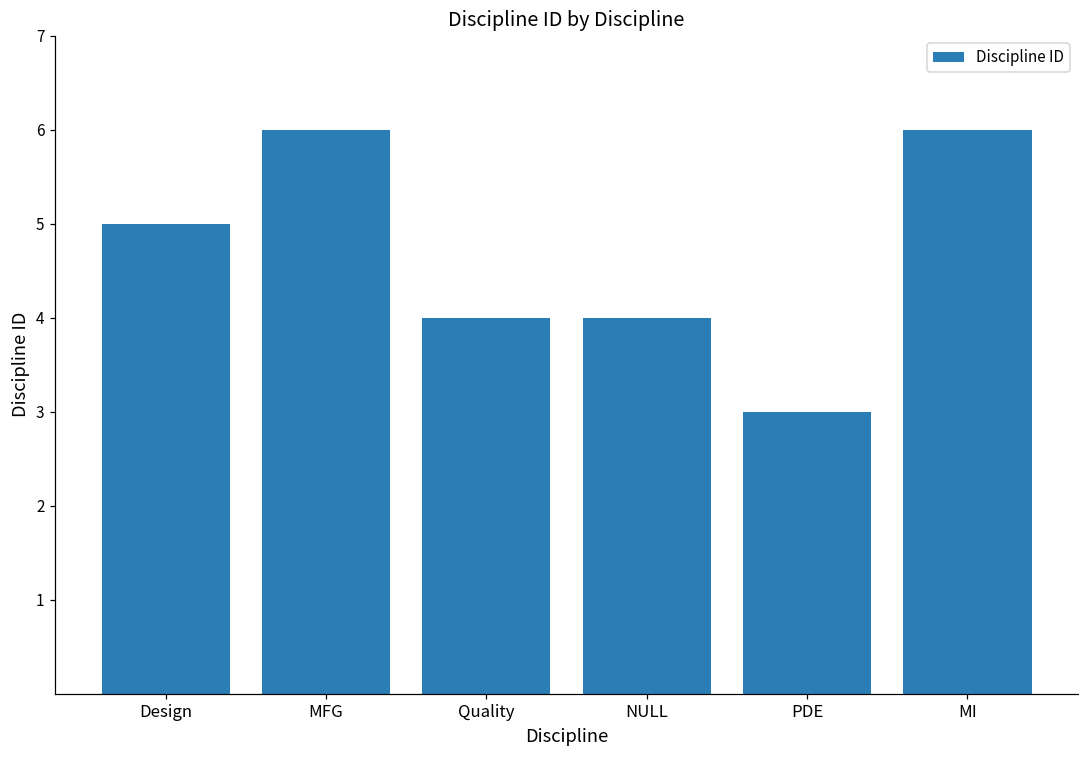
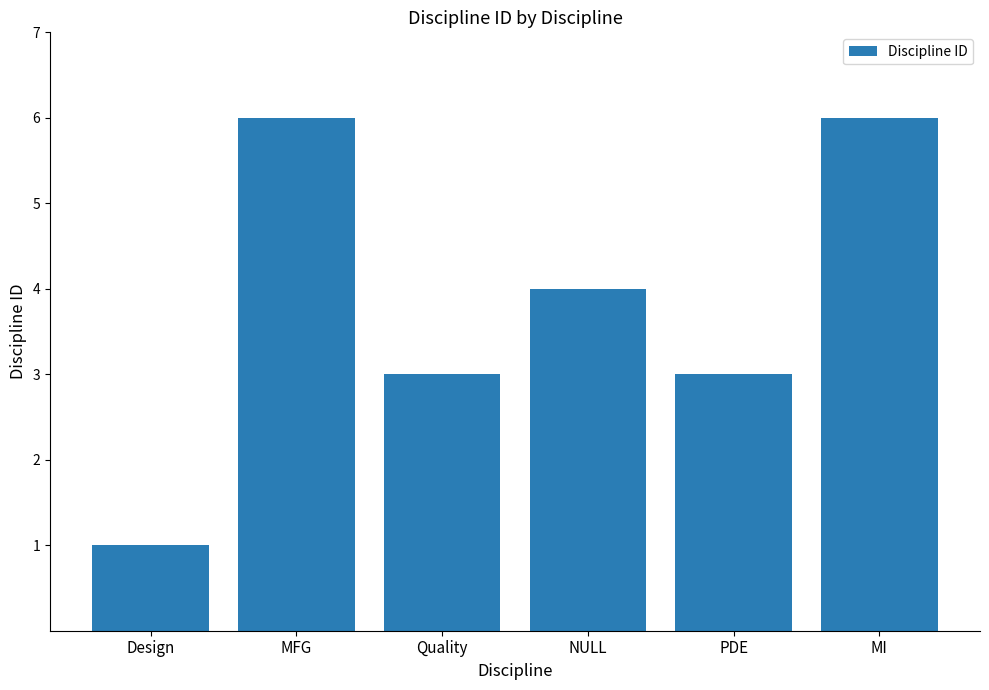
  {
-   "Design": 5,
+   "Design": 1,
    "MFG": 6,
-   "Quality": 4,
+   "Quality": 3,
    "NULL": 4,
    "PDE": 3,
    "MI": 6
  }
